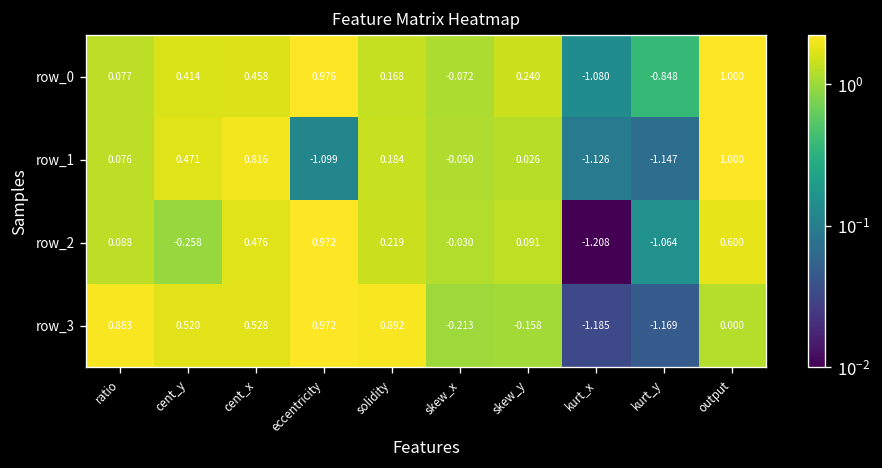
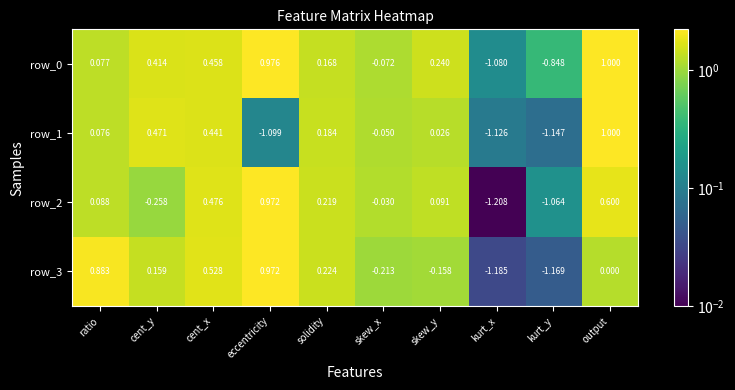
  {
    "row_0": {
      "ratio": 0.077,
      "cent_y": 0.414,
      "cent_x": 0.458,
      "eccentricity": 0.976,
      "solidity": 0.168,
      "skew_x": -0.072,
      "skew_y": 0.240,
      "kurt_x": -1.080,
      "kurt_y": -0.848,
      "output": 1.000
    },
    "row_1": {
      "ratio": 0.076,
      "cent_y": 0.471,
-     "cent_x": 0.816,
+     "cent_x": 0.441,
      "eccentricity": -1.099,
      "solidity": 0.184,
      "skew_x": -0.050,
      "skew_y": 0.026,
      "kurt_x": -1.126,
      "kurt_y": -1.147,
      "output": 1.000
    },
    "row_2": {
      "ratio": 0.088,
      "cent_y": -0.258,
      "cent_x": 0.476,
      "eccentricity": 0.972,
      "solidity": 0.219,
      "skew_x": -0.030,
      "skew_y": 0.091,
      "kurt_x": -1.208,
      "kurt_y": -1.064,
      "output": 0.600
    },
    "row_3": {
      "ratio": 0.883,
-     "cent_y": 0.520,
+     "cent_y": 0.159,
      "cent_x": 0.528,
      "eccentricity": 0.972,
-     "solidity": 0.892,
+     "solidity": 0.224,
      "skew_x": -0.213,
      "skew_y": -0.158,
      "kurt_x": -1.185,
      "kurt_y": -1.169,
      "output": 0.000
    }
  }
